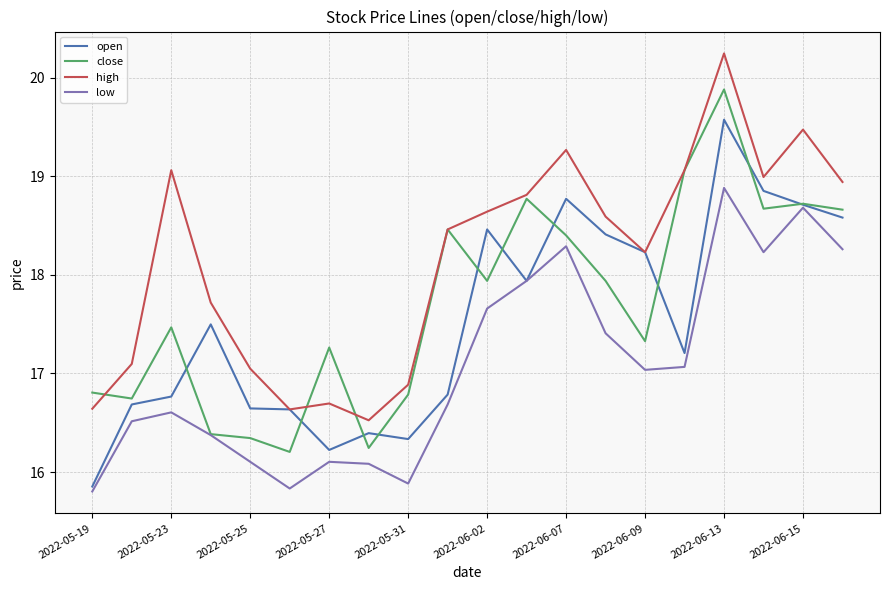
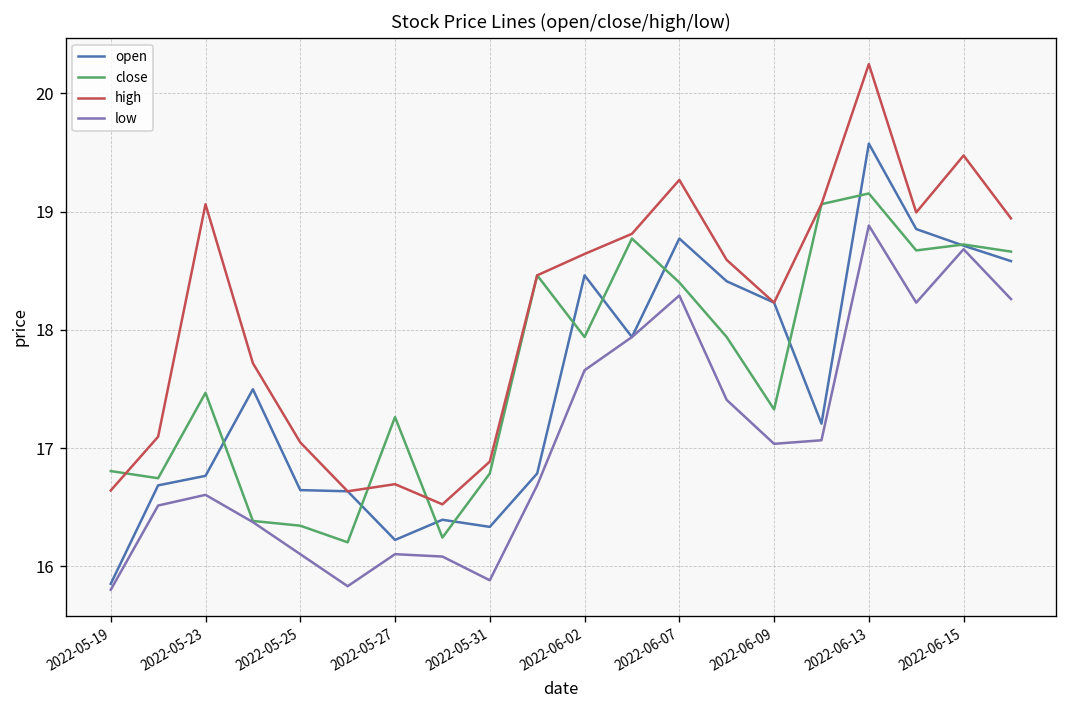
  {
    "close": {
      "2022-05-19": 16.8,
      "2022-05-23": 17.5,
      "2022-05-25": 16.3,
      "2022-05-27": 17.3,
      "2022-05-31": 16.8,
      "2022-06-02": 17.9,
      "2022-06-07": 18.4,
      "2022-06-09": 17.3,
-     "2022-06-13": 19.9
+     "2022-06-13": 19.2
    },
    "high": {
      "2022-05-19": 16.6,
      "2022-05-23": 19.1,
      "2022-05-25": 17.0,
      "2022-05-27": 16.7,
      "2022-05-31": 16.9,
      "2022-06-02": 18.6,
      "2022-06-07": 19.3,
      "2022-06-13": 20.2,
      "2022-06-15": 19.5
    }
  }
